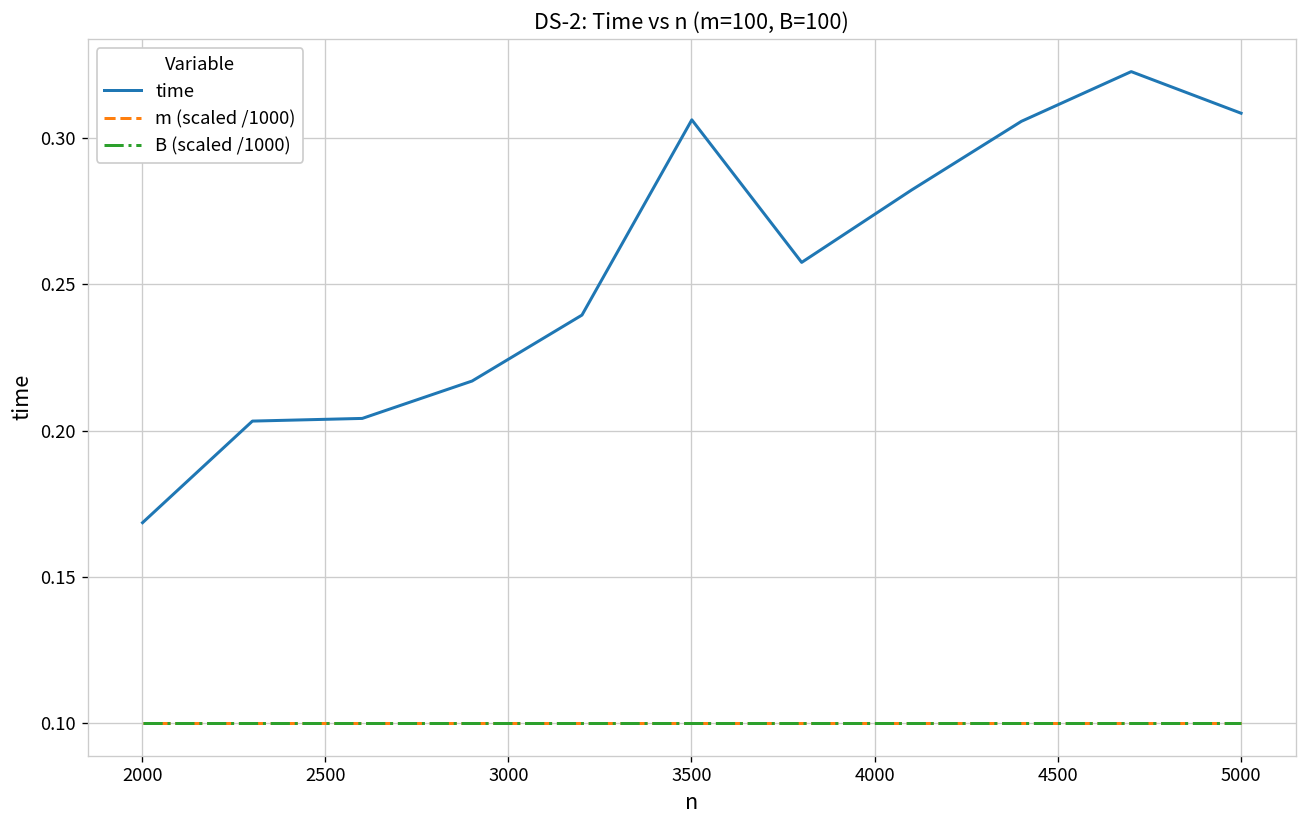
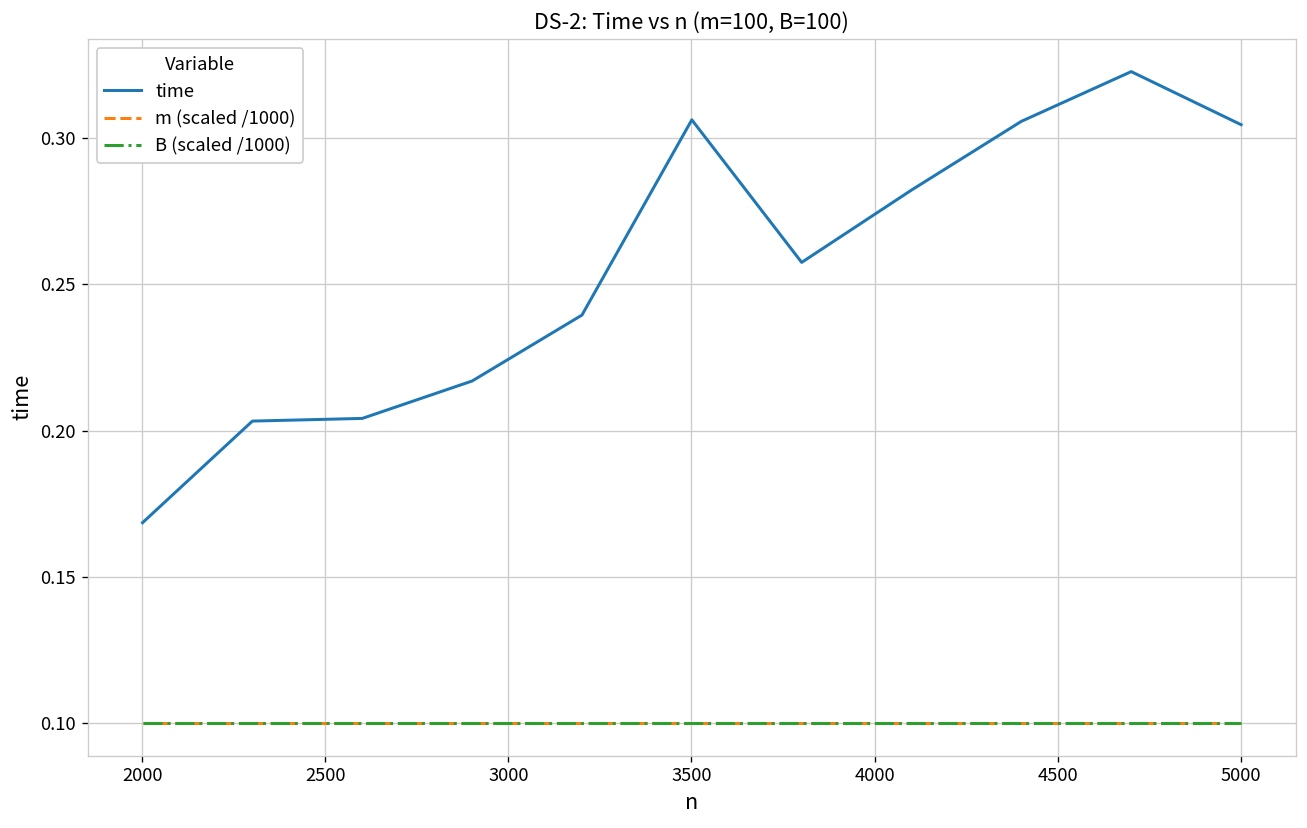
  {
    "time": {
      "2000": 0.169,
      "3500": 0.306,
-     "5000": 0.309
+     "5000": 0.305
    },
    "B (scaled /1000)": {
      "2000": 0.100,
      "3500": 0.100,
      "5000": 0.100
    }
  }
